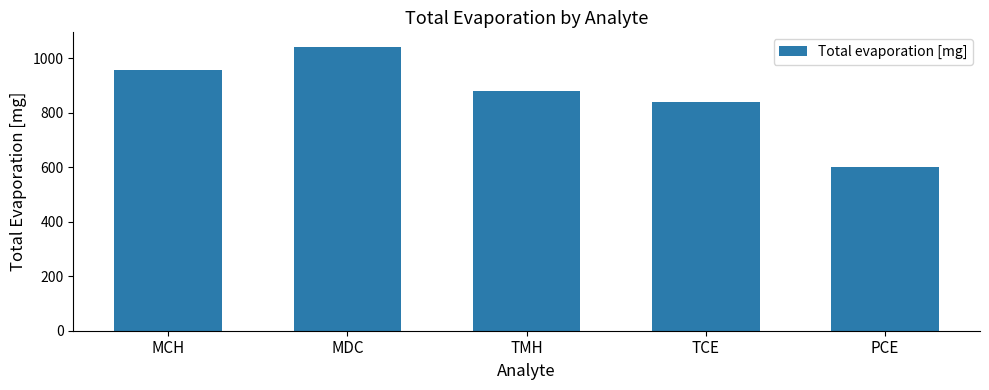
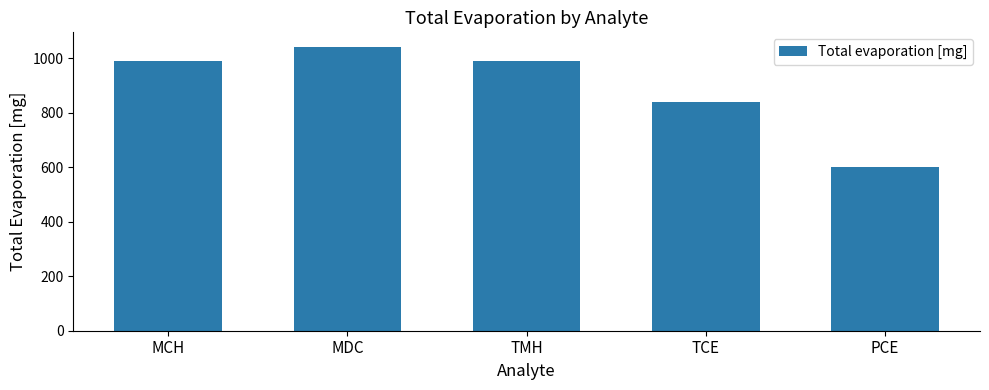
  {
-   "MCH": 960,
+   "MCH": 990,
    "MDC": 1040,
-   "TMH": 880,
+   "TMH": 990,
    "TCE": 840,
    "PCE": 600
  }
